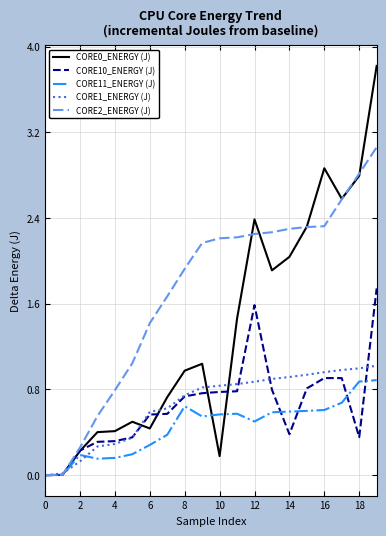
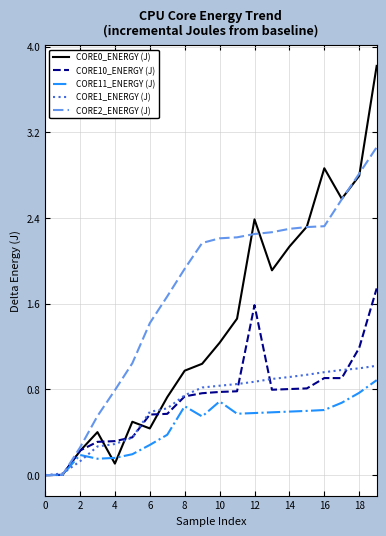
  {
    "CORE0_ENERGY (J)": {
-     "4": 0.41,
+     "4": 0.11,
      "6": 0.44,
      "8": 0.98,
-     "10": 0.18,
+     "10": 1.24,
      "12": 2.39,
-     "14": 2.04,
+     "14": 2.13,
      "16": 2.87
    },
    "CORE10_ENERGY (J)": {
      "4": 0.32,
      "6": 0.57,
      "10": 0.78,
      "12": 1.59,
-     "14": 0.38,
+     "14": 0.80,
      "16": 0.91,
-     "18": 0.35
+     "18": 1.19
    },
    "CORE11_ENERGY (J)": {
      "2": 0.19,
      "4": 0.16,
      "6": 0.28,
      "8": 0.64,
-     "10": 0.57,
-     "12": 0.50,
+     "10": 0.69,
+     "12": 0.58,
      "14": 0.59,
      "16": 0.61,
-     "18": 0.87
+     "18": 0.77
    }
  }
